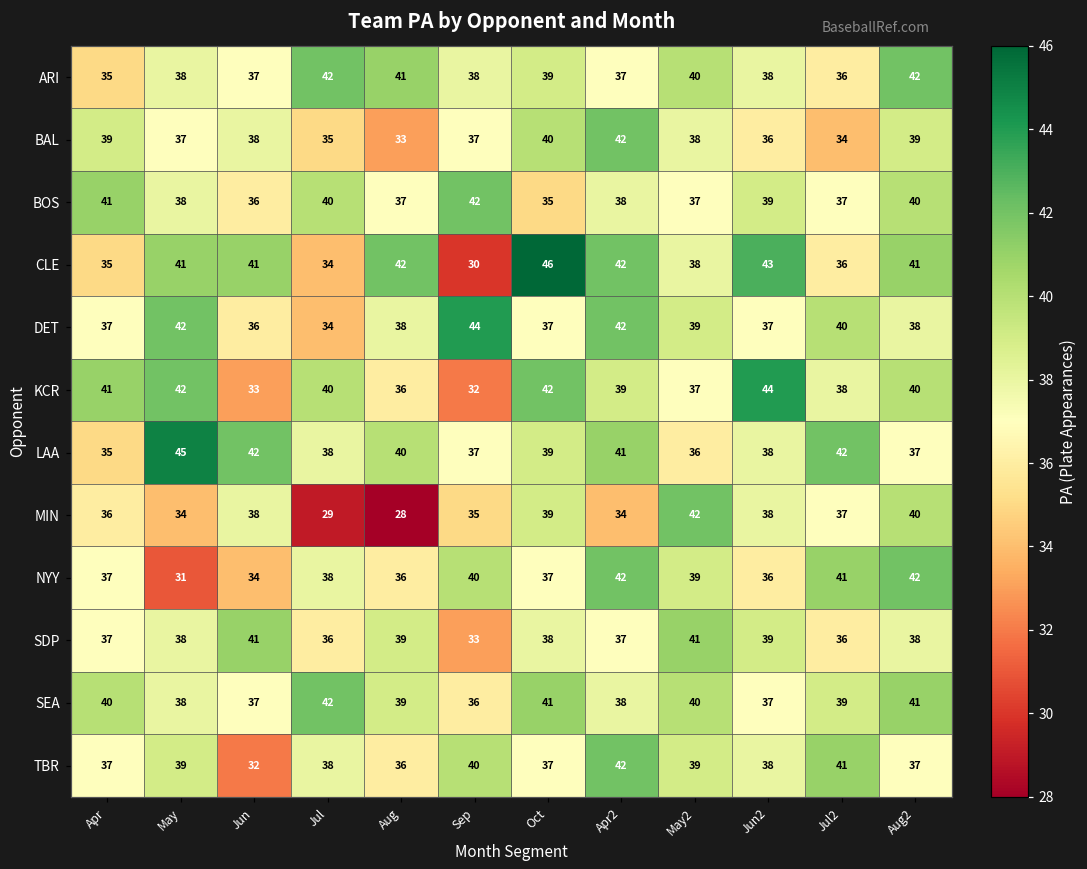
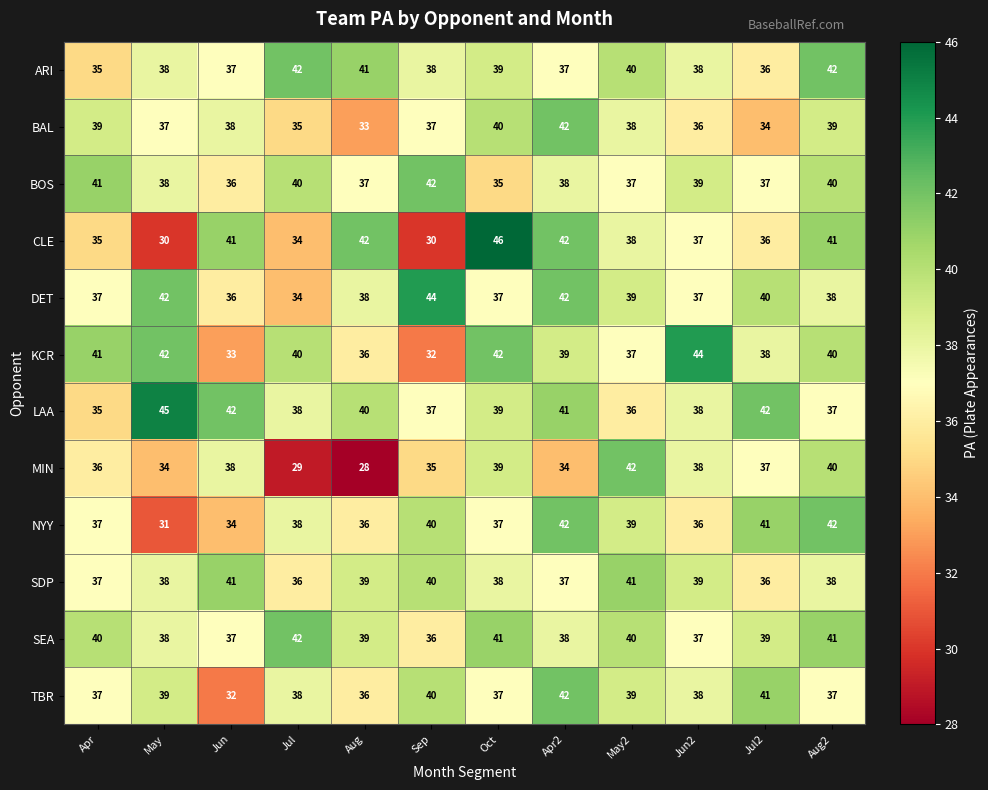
  {
    "ARI": {
      "Apr": 35,
      "May": 38,
      "Jun": 37,
      "Jul": 42,
      "Aug": 41,
      "Sep": 38,
      "Oct": 39,
      "Apr2": 37,
      "May2": 40,
      "Jun2": 38,
      "Jul2": 36,
      "Aug2": 42
    },
    "BAL": {
      "Apr": 39,
      "May": 37,
      "Jun": 38,
      "Jul": 35,
      "Aug": 33,
      "Sep": 37,
      "Oct": 40,
      "Apr2": 42,
      "May2": 38,
      "Jun2": 36,
      "Jul2": 34,
      "Aug2": 39
    },
    "BOS": {
      "Apr": 41,
      "May": 38,
      "Jun": 36,
      "Jul": 40,
      "Aug": 37,
      "Sep": 42,
      "Oct": 35,
      "Apr2": 38,
      "May2": 37,
      "Jun2": 39,
      "Jul2": 37,
      "Aug2": 40
    },
    "CLE": {
      "Apr": 35,
-     "May": 41,
+     "May": 30,
      "Jun": 41,
      "Jul": 34,
      "Aug": 42,
      "Sep": 30,
      "Oct": 46,
      "Apr2": 42,
      "May2": 38,
-     "Jun2": 43,
+     "Jun2": 37,
      "Jul2": 36,
      "Aug2": 41
    },
    "DET": {
      "Apr": 37,
      "May": 42,
      "Jun": 36,
      "Jul": 34,
      "Aug": 38,
      "Sep": 44,
      "Oct": 37,
      "Apr2": 42,
      "May2": 39,
      "Jun2": 37,
      "Jul2": 40,
      "Aug2": 38
    },
    "KCR": {
      "Apr": 41,
      "May": 42,
      "Jun": 33,
      "Jul": 40,
      "Aug": 36,
      "Sep": 32,
      "Oct": 42,
      "Apr2": 39,
      "May2": 37,
      "Jun2": 44,
      "Jul2": 38,
      "Aug2": 40
    },
    "LAA": {
      "Apr": 35,
      "May": 45,
      "Jun": 42,
      "Jul": 38,
      "Aug": 40,
      "Sep": 37,
      "Oct": 39,
      "Apr2": 41,
      "May2": 36,
      "Jun2": 38,
      "Jul2": 42,
      "Aug2": 37
    },
    "MIN": {
      "Apr": 36,
      "May": 34,
      "Jun": 38,
      "Jul": 29,
      "Aug": 28,
      "Sep": 35,
      "Oct": 39,
      "Apr2": 34,
      "May2": 42,
      "Jun2": 38,
      "Jul2": 37,
      "Aug2": 40
    },
    "NYY": {
      "Apr": 37,
      "May": 31,
      "Jun": 34,
      "Jul": 38,
      "Aug": 36,
      "Sep": 40,
      "Oct": 37,
      "Apr2": 42,
      "May2": 39,
      "Jun2": 36,
      "Jul2": 41,
      "Aug2": 42
    },
    "SDP": {
      "Apr": 37,
      "May": 38,
      "Jun": 41,
      "Jul": 36,
      "Aug": 39,
-     "Sep": 33,
+     "Sep": 40,
      "Oct": 38,
      "Apr2": 37,
      "May2": 41,
      "Jun2": 39,
      "Jul2": 36,
      "Aug2": 38
    },
    "SEA": {
      "Apr": 40,
      "May": 38,
      "Jun": 37,
      "Jul": 42,
      "Aug": 39,
      "Sep": 36,
      "Oct": 41,
      "Apr2": 38,
      "May2": 40,
      "Jun2": 37,
      "Jul2": 39,
      "Aug2": 41
    },
    "TBR": {
      "Apr": 37,
      "May": 39,
      "Jun": 32,
      "Jul": 38,
      "Aug": 36,
      "Sep": 40,
      "Oct": 37,
      "Apr2": 42,
      "May2": 39,
      "Jun2": 38,
      "Jul2": 41,
      "Aug2": 37
    }
  }
